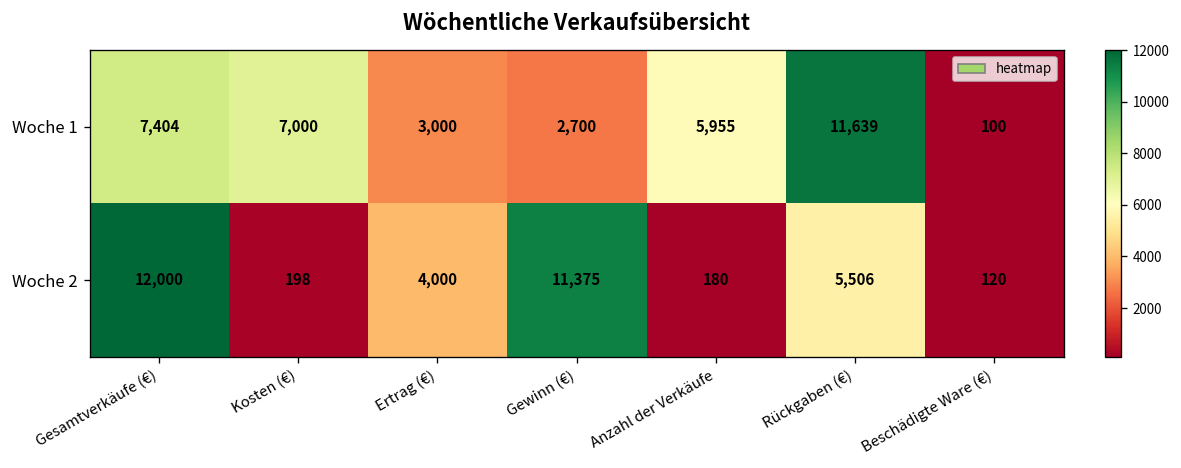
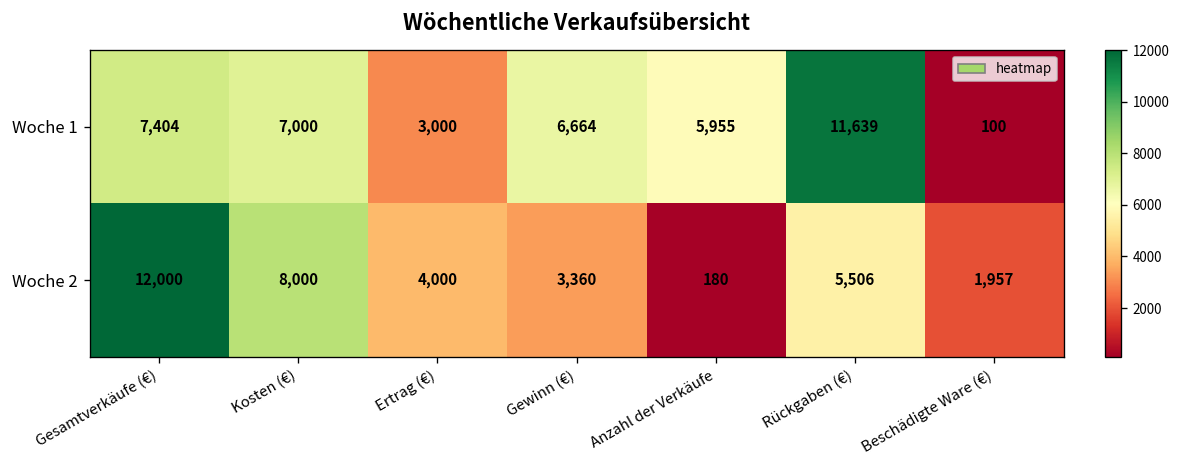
  {
    "Woche 1": {
      "Gesamtverkäufe (€)": "7,404",
      "Kosten (€)": "7,000",
      "Ertrag (€)": "3,000",
-     "Gewinn (€)": "2,700",
+     "Gewinn (€)": "6,664",
      "Anzahl der Verkäufe": "5,955",
      "Rückgaben (€)": "11,639",
      "Beschädigte Ware (€)": "100"
    },
    "Woche 2": {
      "Gesamtverkäufe (€)": "12,000",
-     "Kosten (€)": "198",
+     "Kosten (€)": "8,000",
      "Ertrag (€)": "4,000",
-     "Gewinn (€)": "11,375",
+     "Gewinn (€)": "3,360",
      "Anzahl der Verkäufe": "180",
      "Rückgaben (€)": "5,506",
-     "Beschädigte Ware (€)": "120"
+     "Beschädigte Ware (€)": "1,957"
    }
  }
